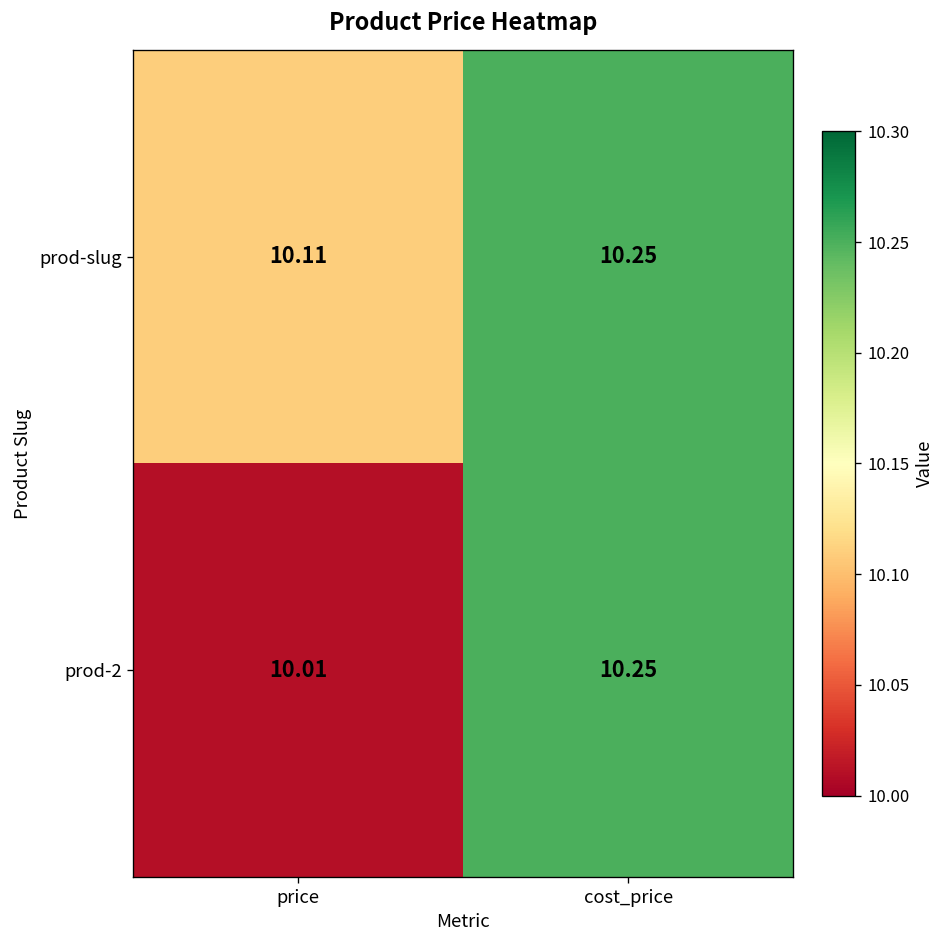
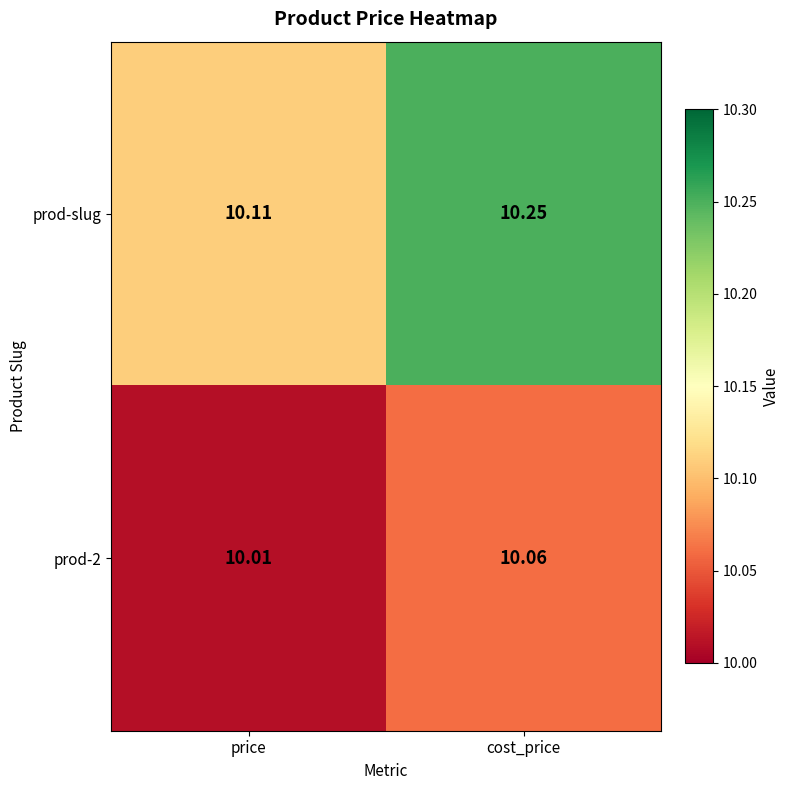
  {
    "prod-slug": {
      "price": 10.11,
      "cost_price": 10.25
    },
    "prod-2": {
      "price": 10.01,
-     "cost_price": 10.25
+     "cost_price": 10.06
    }
  }
